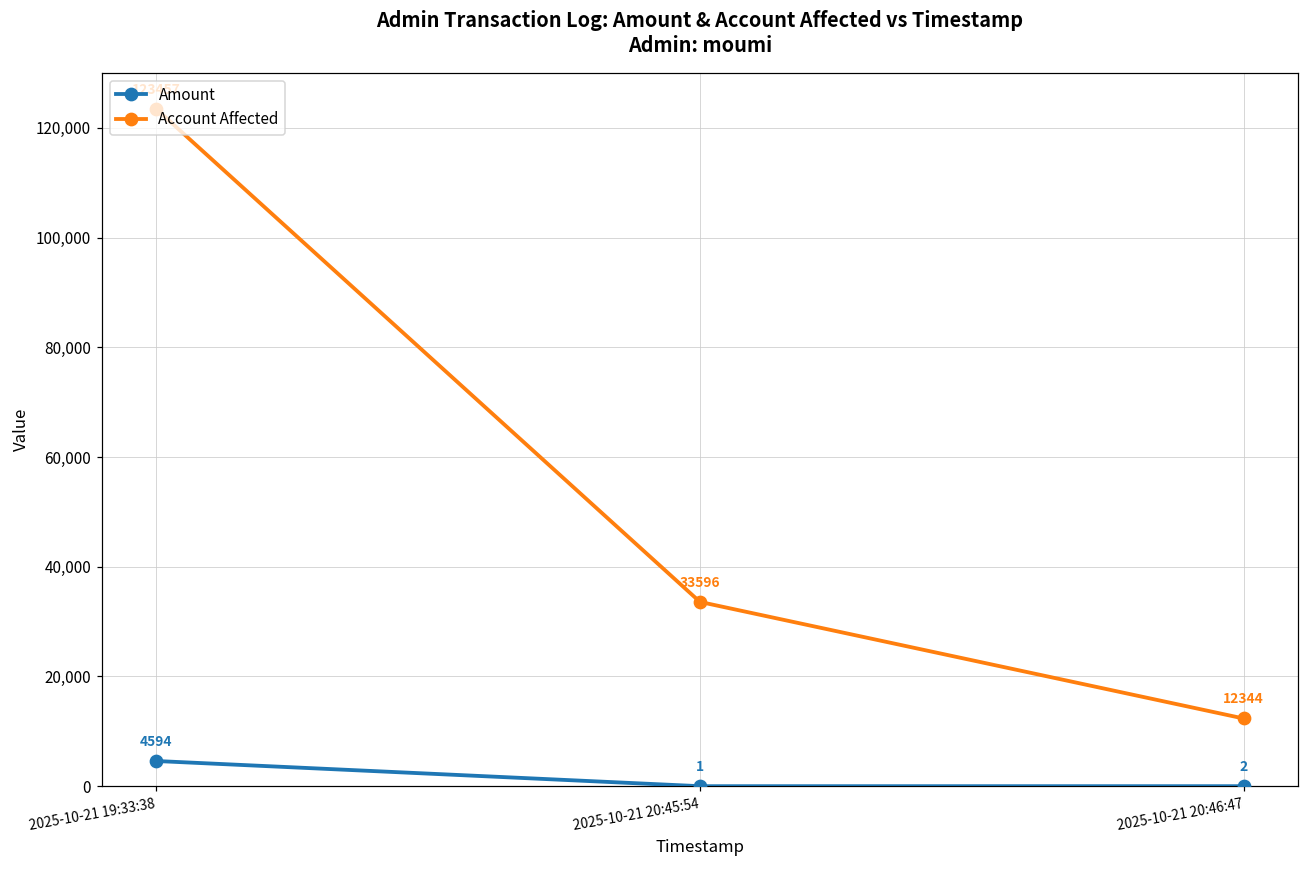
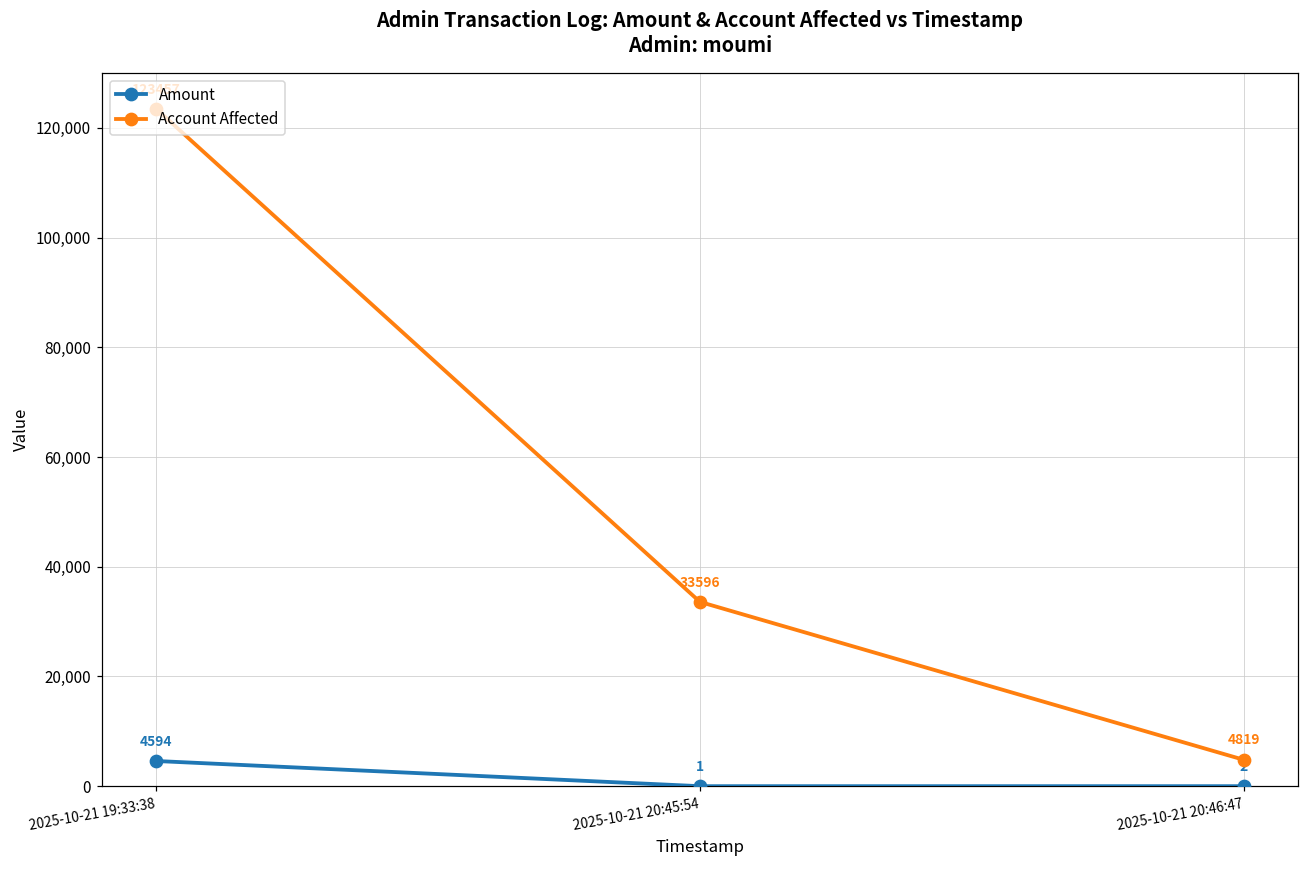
  {
    "Amount": {
      "2025-10-21 19:33:38": 4594,
      "2025-10-21 20:45:54": 1
    },
    "Account Affected": {
      "2025-10-21 20:45:54": 33596,
-     "2025-10-21 20:46:47": 12344
+     "2025-10-21 20:46:47": 4819
    }
  }
